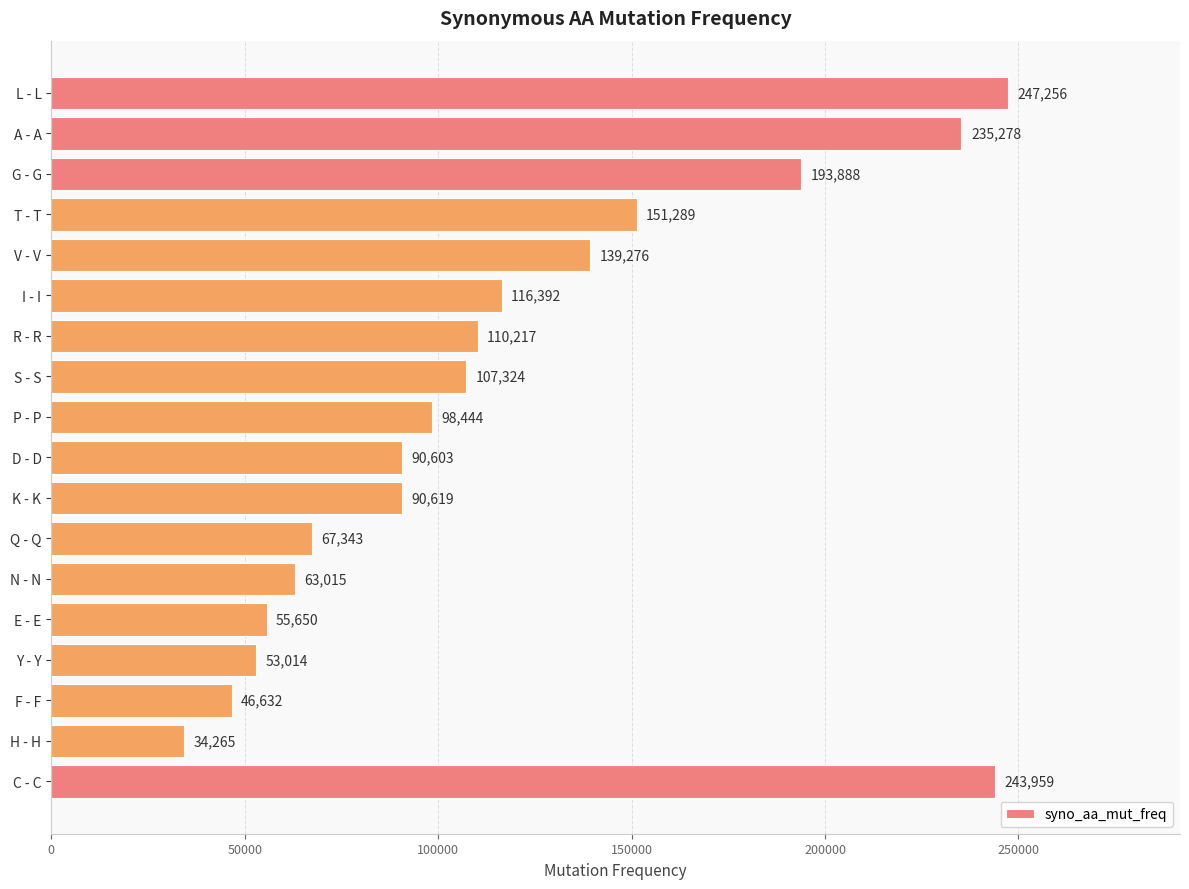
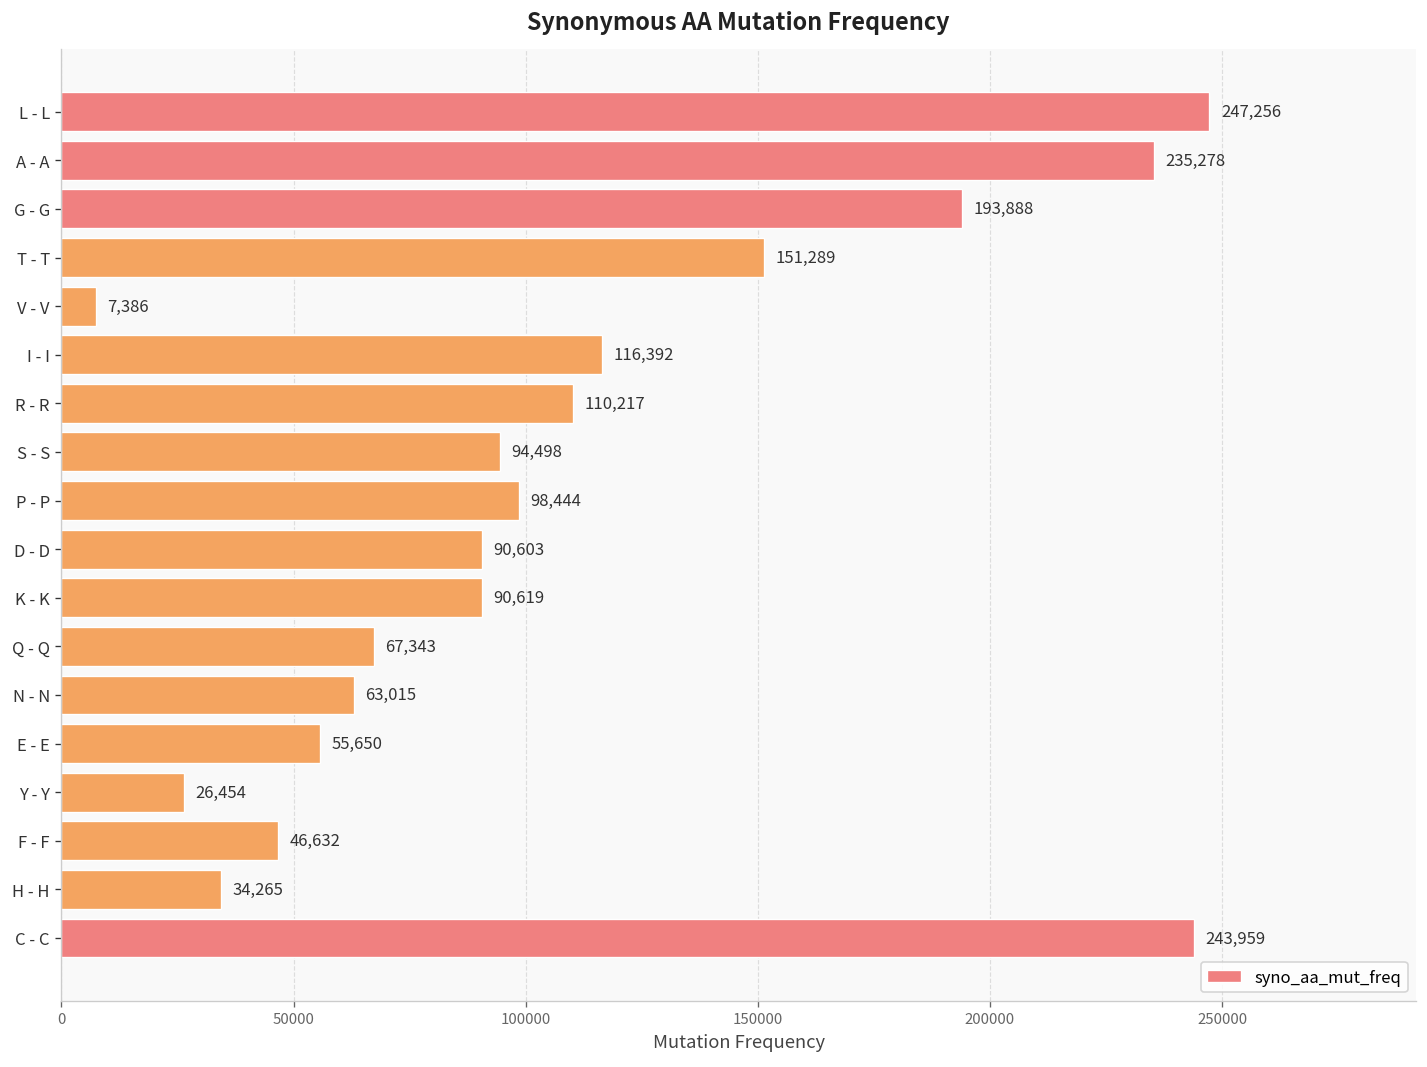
  {
    "L - L": "247,256",
    "A - A": "235,278",
    "G - G": "193,888",
    "T - T": "151,289",
-   "V - V": "139,276",
+   "V - V": "7,386",
    "I - I": "116,392",
    "R - R": "110,217",
-   "S - S": "107,324",
+   "S - S": "94,498",
    "P - P": "98,444",
    "D - D": "90,603",
    "K - K": "90,619",
    "Q - Q": "67,343",
    "N - N": "63,015",
    "E - E": "55,650",
-   "Y - Y": "53,014",
+   "Y - Y": "26,454",
    "F - F": "46,632",
    "H - H": "34,265",
    "C - C": "243,959"
  }
